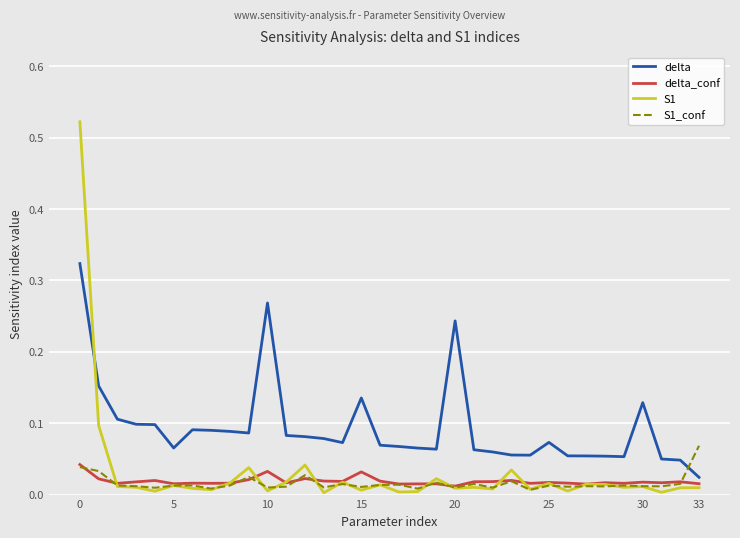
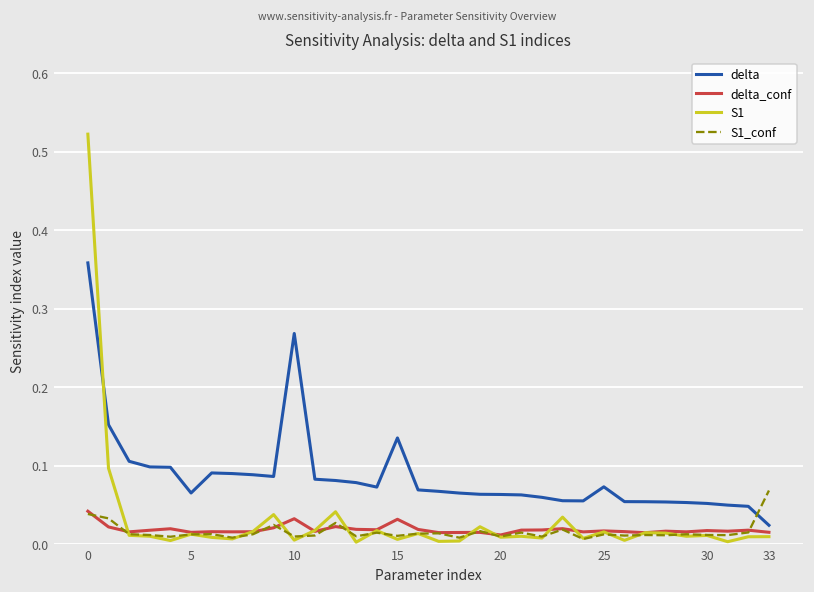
  {
    "delta": {
-     "0": 0.32,
+     "0": 0.36,
      "5": 0.07,
      "10": 0.27,
      "15": 0.14,
-     "20": 0.24,
+     "20": 0.06,
      "25": 0.07,
-     "30": 0.13,
+     "30": 0.05,
      "33": 0.02
    },
    "delta_conf": {
      "10": 0.03,
      "15": 0.03,
      "30": 0.02,
      "33": 0.02
    },
    "S1": {
      "0": 0.52,
      "10": 0.01,
      "15": 0.01,
      "33": 0.01
    },
    "S1_conf": {
      "10": 0.01,
      "15": 0.01,
      "33": 0.07
    }
  }
